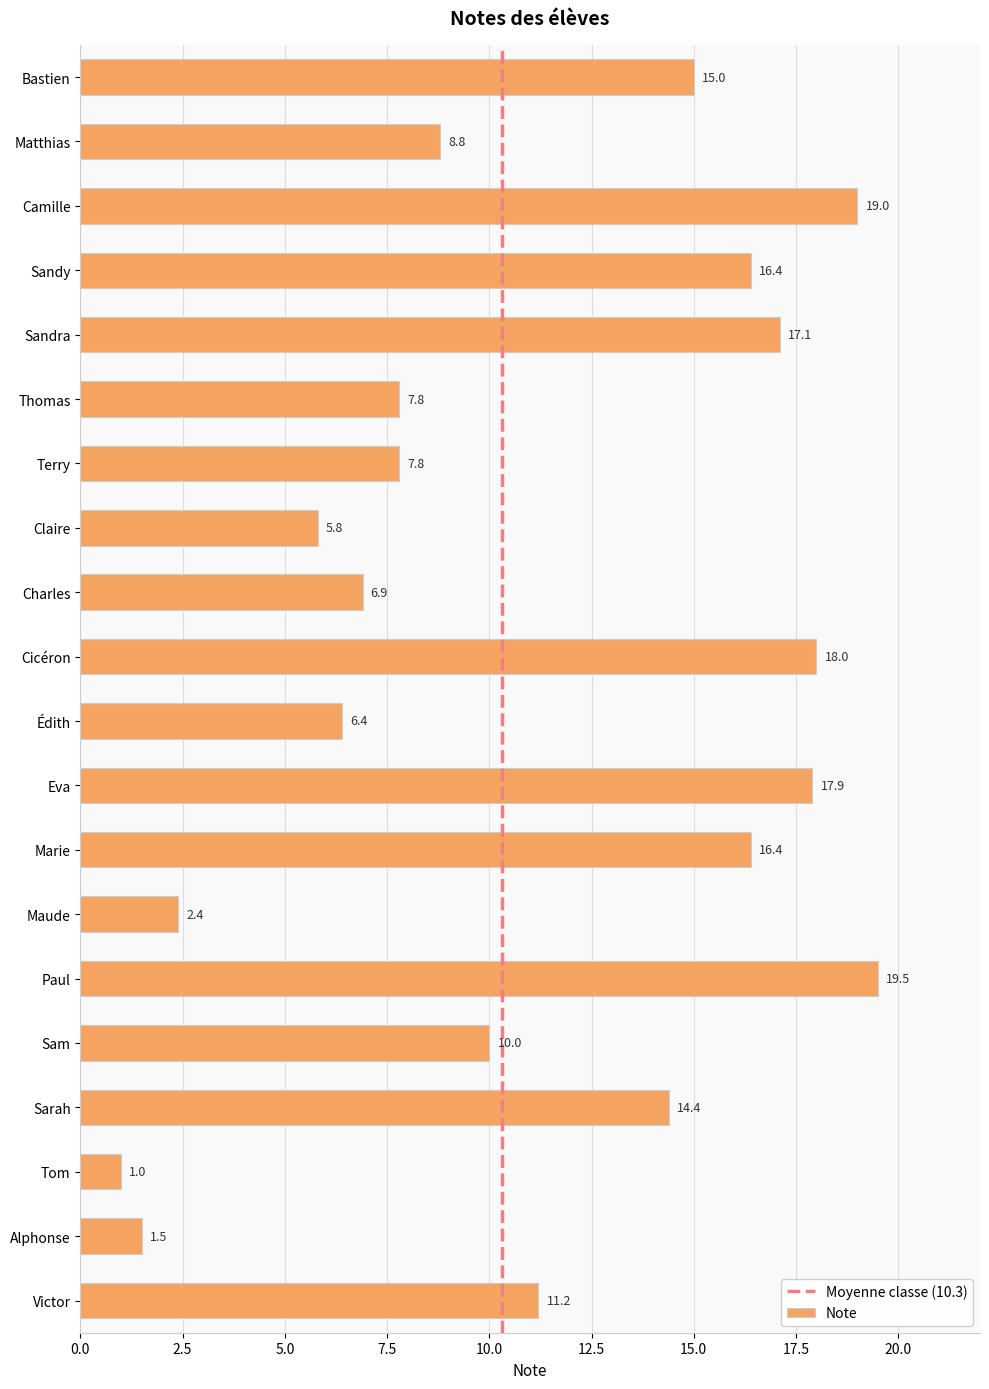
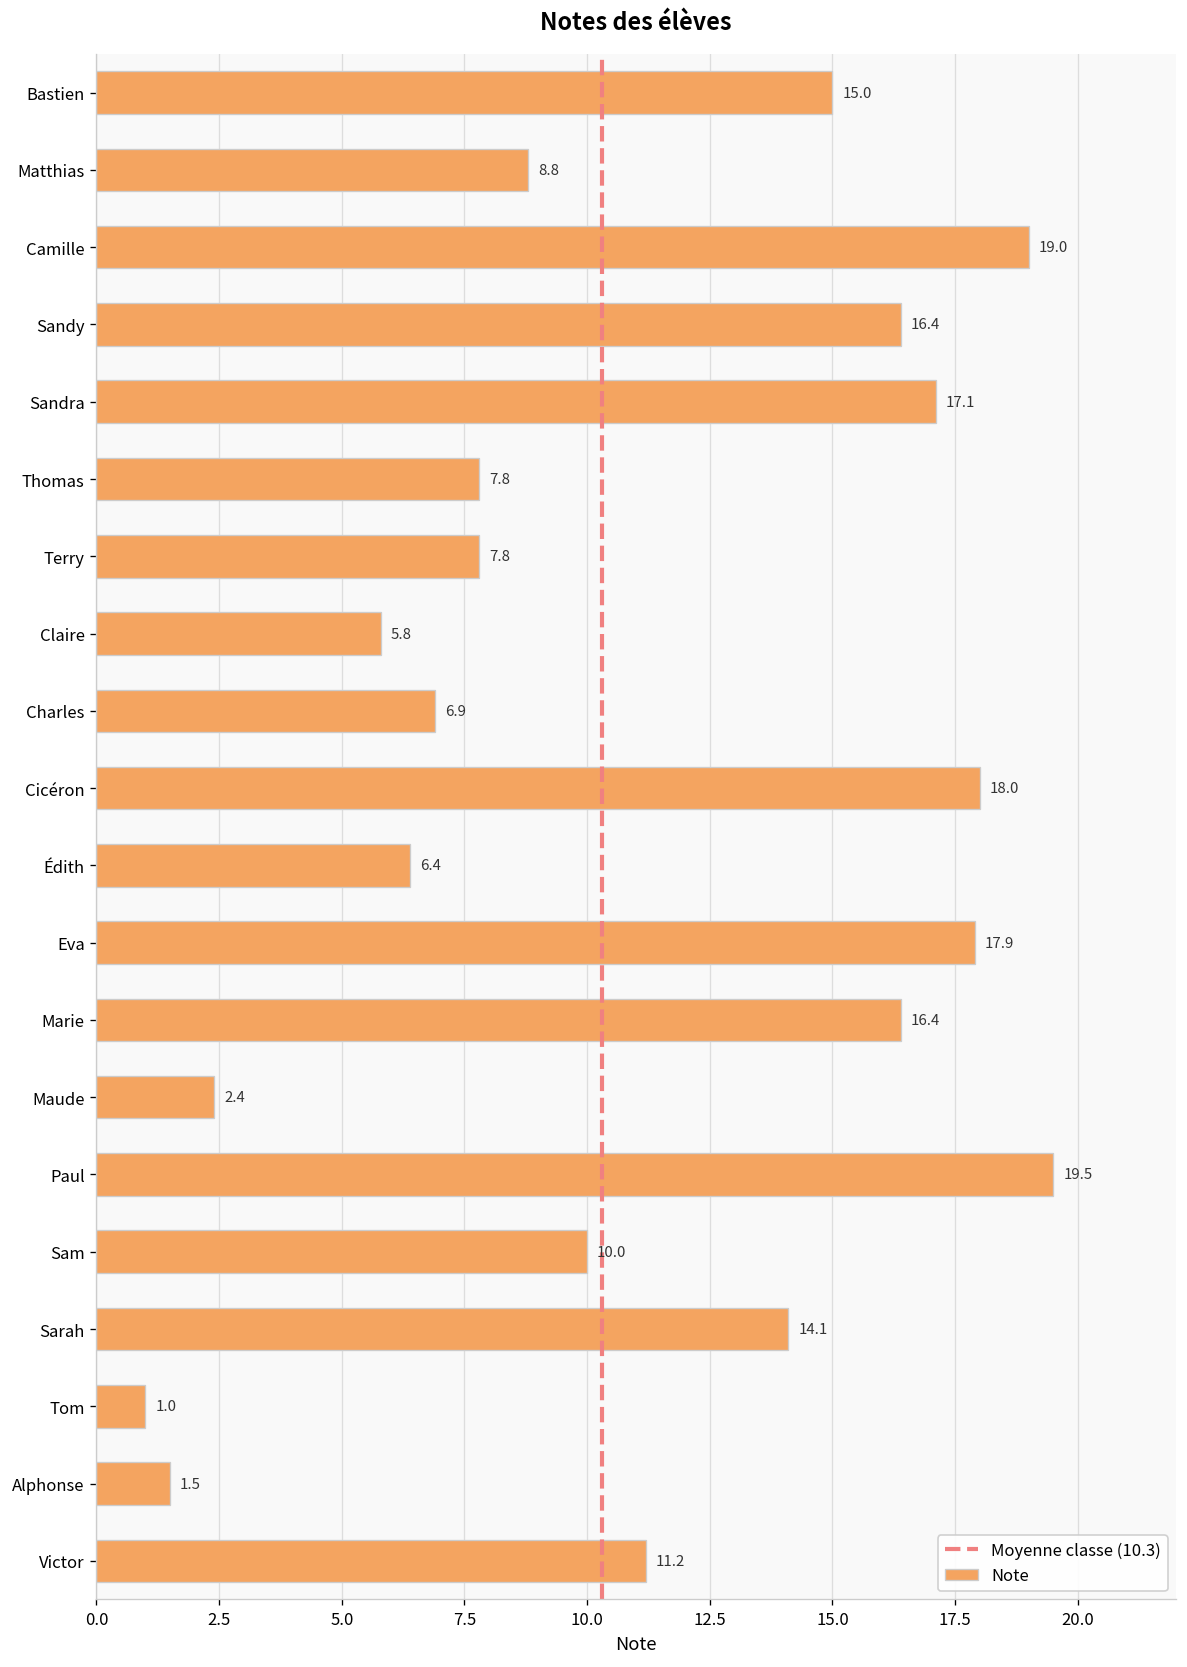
  {
    "Bastien": 15.0,
    "Matthias": 8.8,
    "Camille": 19.0,
    "Sandy": 16.4,
    "Sandra": 17.1,
    "Thomas": 7.8,
    "Terry": 7.8,
    "Claire": 5.8,
    "Charles": 6.9,
    "Cicéron": 18.0,
    "Édith": 6.4,
    "Eva": 17.9,
    "Marie": 16.4,
    "Maude": 2.4,
    "Paul": 19.5,
    "Sam": 10.0,
-   "Sarah": 14.4,
+   "Sarah": 14.1,
    "Tom": 1.0,
    "Alphonse": 1.5,
    "Victor": 11.2
  }
